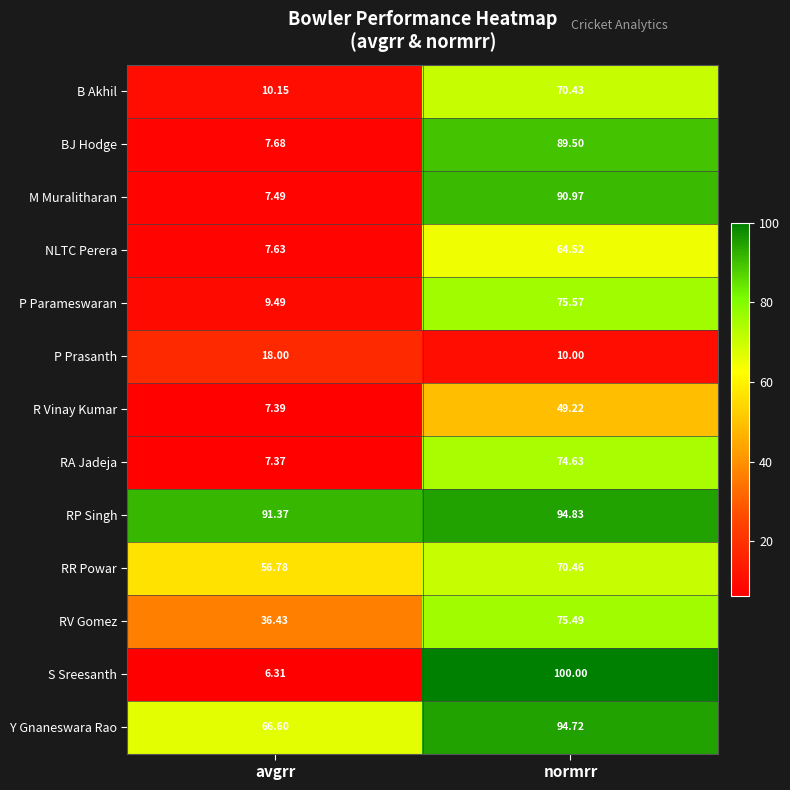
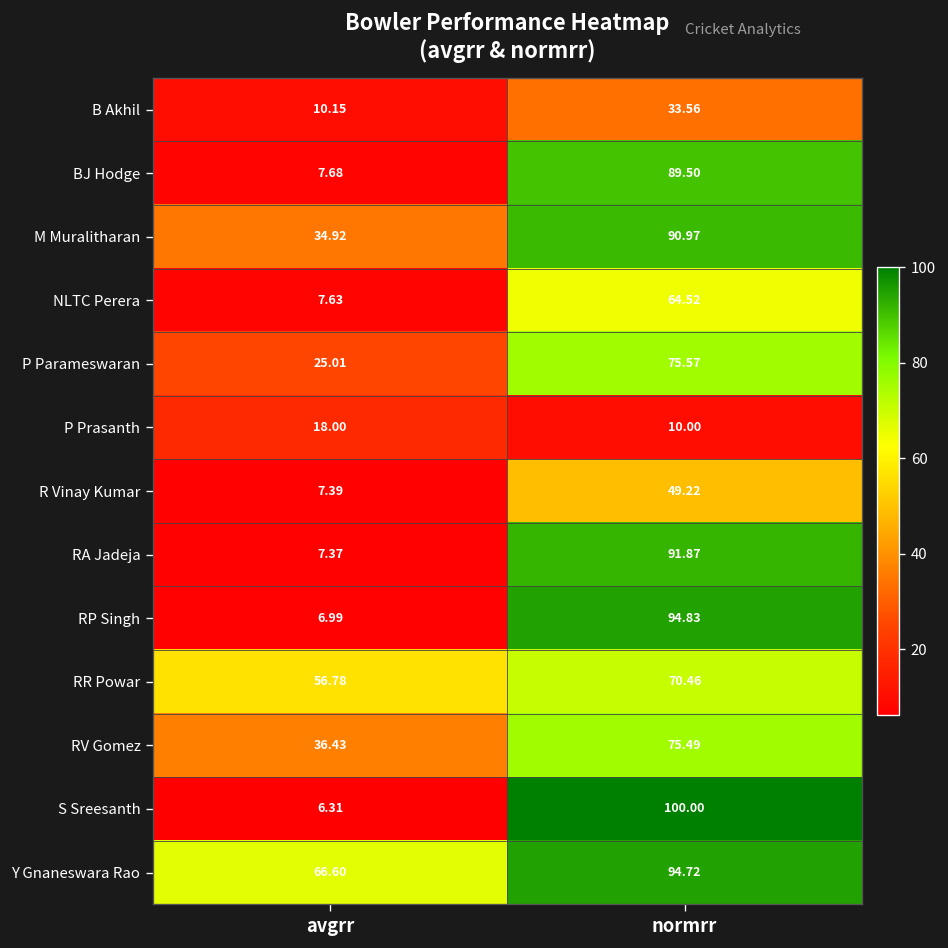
  {
    "B Akhil": {
      "avgrr": 10.15,
-     "normrr": 70.43
+     "normrr": 33.56
    },
    "BJ Hodge": {
      "avgrr": 7.68,
      "normrr": 89.50
    },
    "M Muralitharan": {
-     "avgrr": 7.49,
+     "avgrr": 34.92,
      "normrr": 90.97
    },
    "NLTC Perera": {
      "avgrr": 7.63,
      "normrr": 64.52
    },
    "P Parameswaran": {
-     "avgrr": 9.49,
+     "avgrr": 25.01,
      "normrr": 75.57
    },
    "P Prasanth": {
      "avgrr": 18.00,
      "normrr": 10.00
    },
    "R Vinay Kumar": {
      "avgrr": 7.39,
      "normrr": 49.22
    },
    "RA Jadeja": {
      "avgrr": 7.37,
-     "normrr": 74.63
+     "normrr": 91.87
    },
    "RP Singh": {
-     "avgrr": 91.37,
+     "avgrr": 6.99,
      "normrr": 94.83
    },
    "RR Powar": {
      "avgrr": 56.78,
      "normrr": 70.46
    },
    "RV Gomez": {
      "avgrr": 36.43,
      "normrr": 75.49
    },
    "S Sreesanth": {
      "avgrr": 6.31,
      "normrr": 100.00
    },
    "Y Gnaneswara Rao": {
      "avgrr": 66.60,
      "normrr": 94.72
    }
  }
